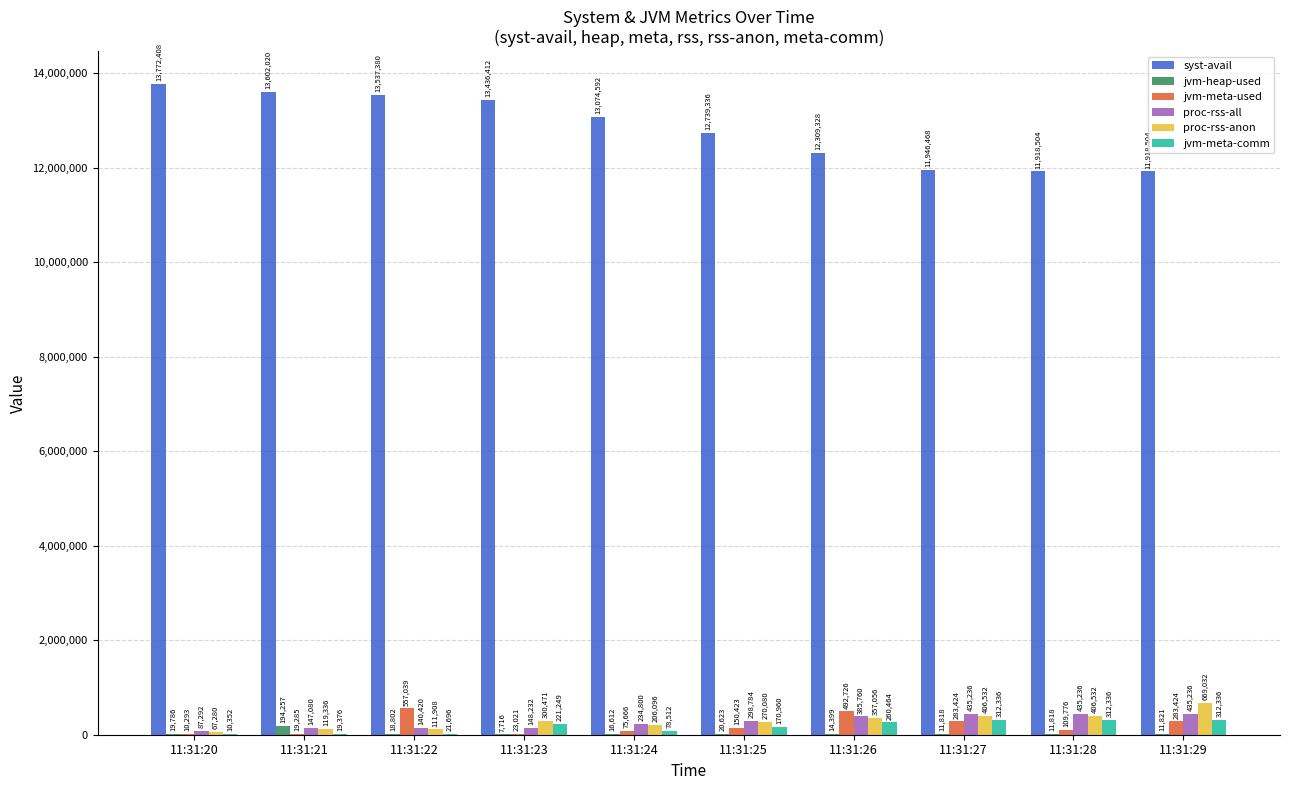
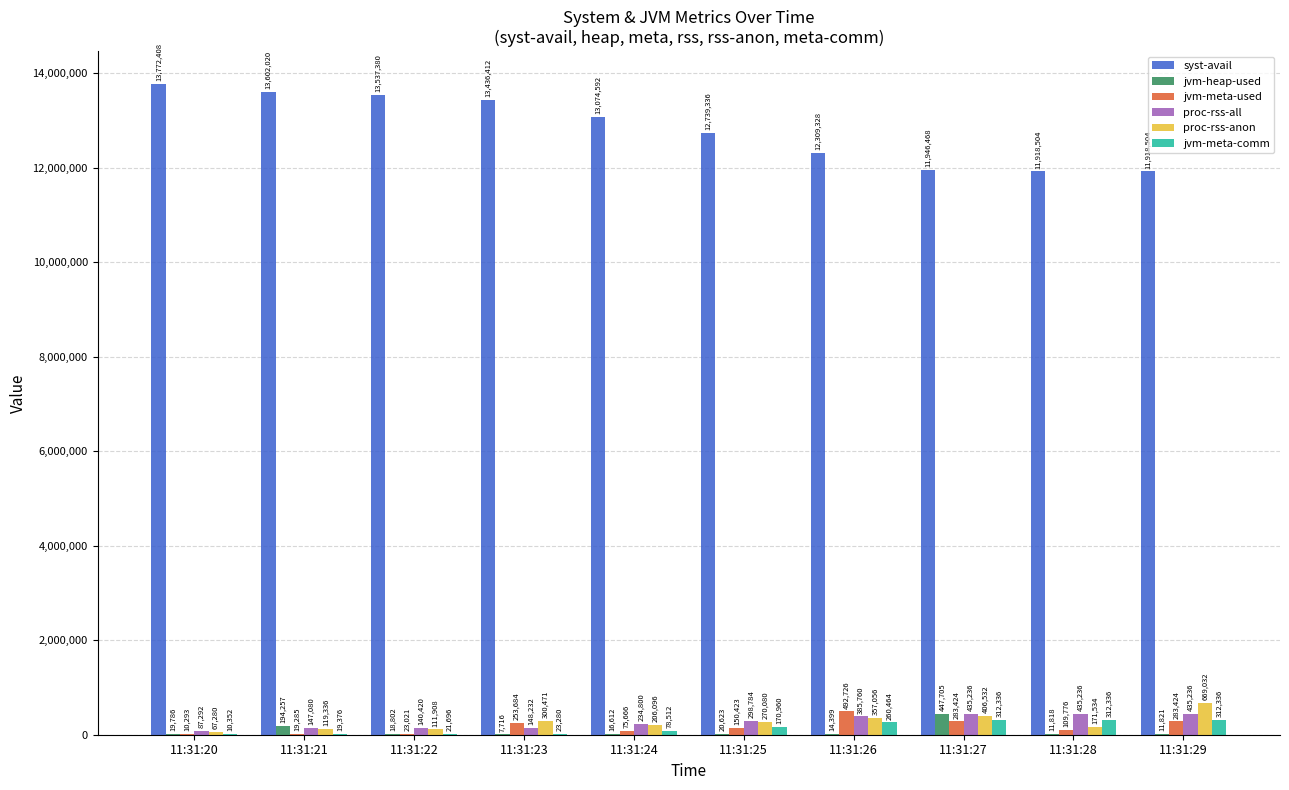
  {
    "syst-avail": {
      "11:31:20": "13,772,408",
      "11:31:21": "13,602,020",
      "11:31:22": "13,537,380",
      "11:31:23": "13,436,412",
      "11:31:24": "13,074,592",
      "11:31:25": "12,739,336",
      "11:31:26": "12,309,328",
      "11:31:27": "11,946,468",
      "11:31:28": "11,918,504"
    },
    "jvm-heap-used": {
      "11:31:20": "19,786",
      "11:31:21": "194,257",
      "11:31:22": "18,802",
      "11:31:23": "7,716",
      "11:31:24": "16,612",
      "11:31:25": "20,623",
      "11:31:26": "14,399",
-     "11:31:27": "11,818",
+     "11:31:27": "447,705",
      "11:31:28": "11,818",
      "11:31:29": "11,821"
    },
    "jvm-meta-used": {
      "11:31:20": "10,293",
      "11:31:21": "19,285",
-     "11:31:22": "557,039",
-     "11:31:23": "23,021",
+     "11:31:22": "23,021",
+     "11:31:23": "253,684",
      "11:31:24": "75,666",
      "11:31:25": "150,423",
      "11:31:26": "492,726",
      "11:31:27": "283,424",
      "11:31:28": "109,776",
      "11:31:29": "283,424"
    },
    "proc-rss-all": {
      "11:31:20": "87,292",
      "11:31:21": "147,080",
      "11:31:22": "140,420",
      "11:31:23": "148,232",
      "11:31:24": "234,800",
      "11:31:25": "298,784",
      "11:31:26": "385,760",
      "11:31:27": "435,236",
      "11:31:28": "435,236",
      "11:31:29": "435,236"
    },
    "proc-rss-anon": {
      "11:31:20": "67,280",
      "11:31:21": "119,336",
      "11:31:22": "111,908",
      "11:31:23": "300,471",
      "11:31:24": "206,096",
      "11:31:25": "270,080",
      "11:31:26": "357,056",
      "11:31:27": "406,532",
-     "11:31:28": "406,532",
+     "11:31:28": "171,534",
      "11:31:29": "669,032"
    },
    "jvm-meta-comm": {
      "11:31:20": "10,352",
      "11:31:21": "19,376",
      "11:31:22": "21,696",
-     "11:31:23": "221,249",
+     "11:31:23": "23,280",
      "11:31:24": "78,512",
      "11:31:25": "170,960",
      "11:31:26": "260,464",
      "11:31:27": "312,336",
      "11:31:28": "312,336",
      "11:31:29": "312,336"
    }
  }
